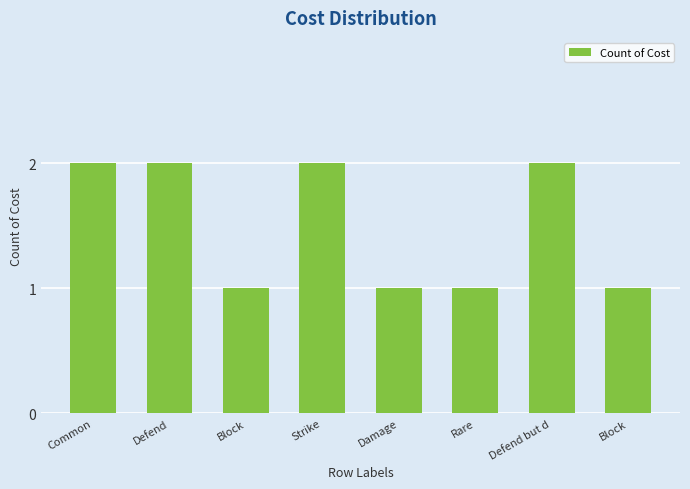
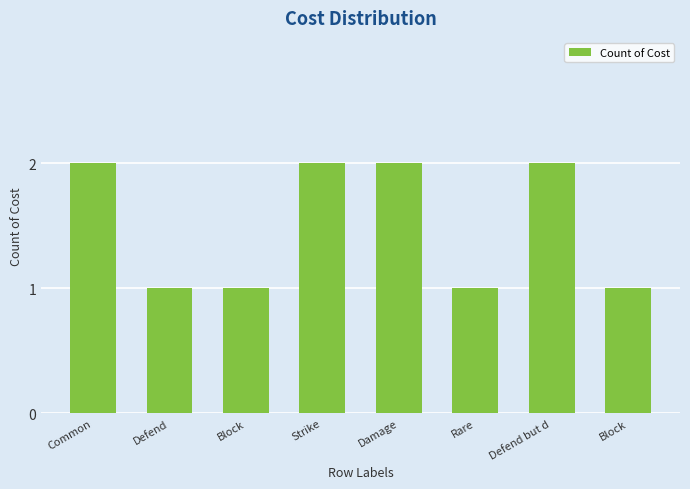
  {
    "Common": 2,
-   "Defend": 2,
+   "Defend": 1,
    "Strike": 2,
-   "Damage": 1,
+   "Damage": 2,
    "Rare": 1,
    "Defend but d": 2
  }
